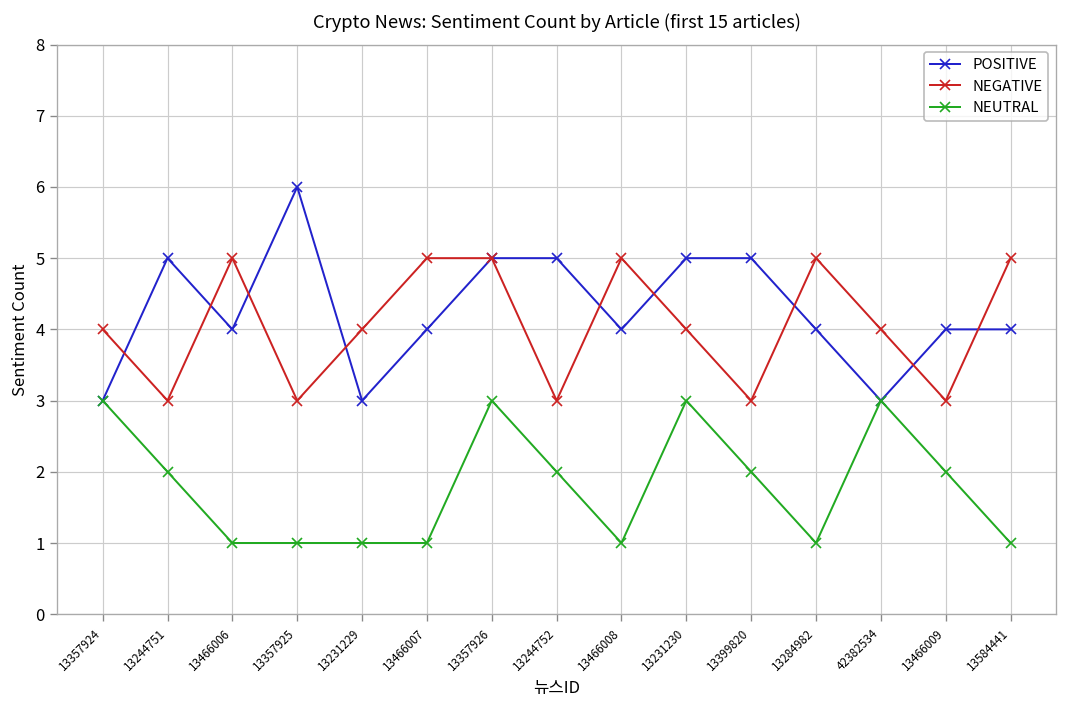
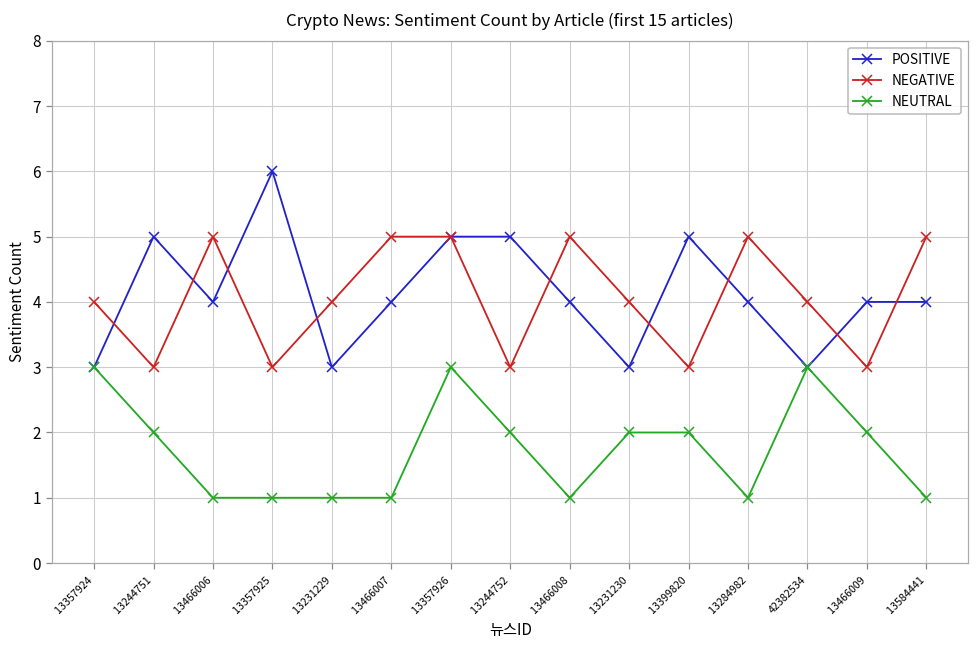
  {
    "POSITIVE": {
      "13244751": 5,
      "13466006": 4,
      "13357925": 6,
      "13231229": 3,
      "13466007": 4,
      "13244752": 5,
      "13466008": 4,
-     "13231230": 5,
+     "13231230": 3,
      "13399820": 5,
      "13284982": 4,
      "13466009": 4,
      "13584441": 4
    },
    "NEGATIVE": {
      "13357924": 4,
      "13244751": 3,
      "13466006": 5,
      "13357925": 3,
      "13231229": 4,
      "13466007": 5,
      "13244752": 3,
      "13466008": 5,
      "13231230": 4,
      "13399820": 3,
      "13284982": 5,
      "42382534": 4,
      "13466009": 3,
      "13584441": 5
    },
    "NEUTRAL": {
      "13244751": 2,
      "13466006": 1,
      "13357925": 1,
      "13231229": 1,
      "13466007": 1,
      "13357926": 3,
      "13244752": 2,
      "13466008": 1,
-     "13231230": 3,
+     "13231230": 2,
      "13399820": 2,
      "13284982": 1,
      "13466009": 2,
      "13584441": 1
    }
  }
